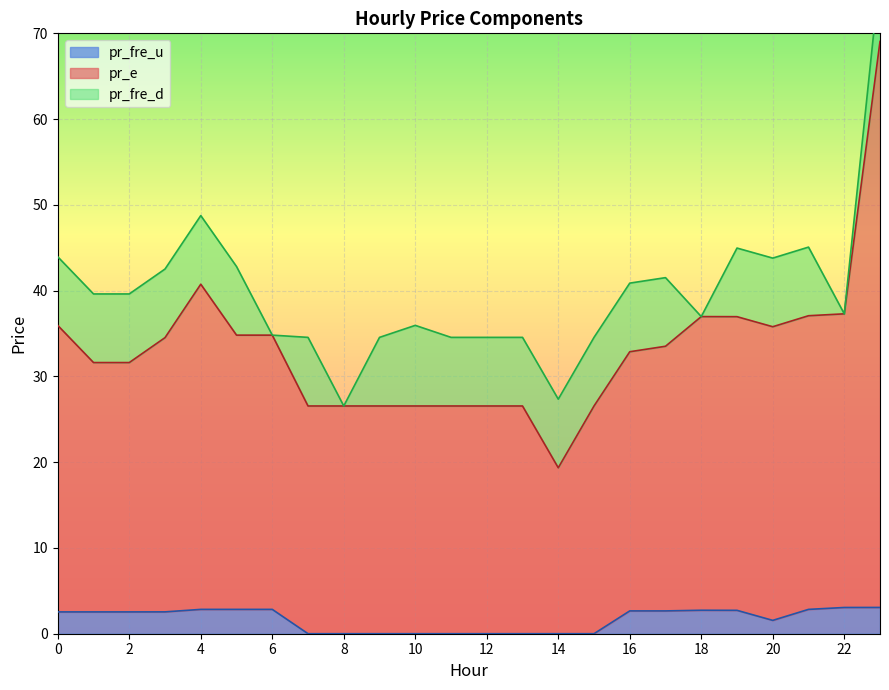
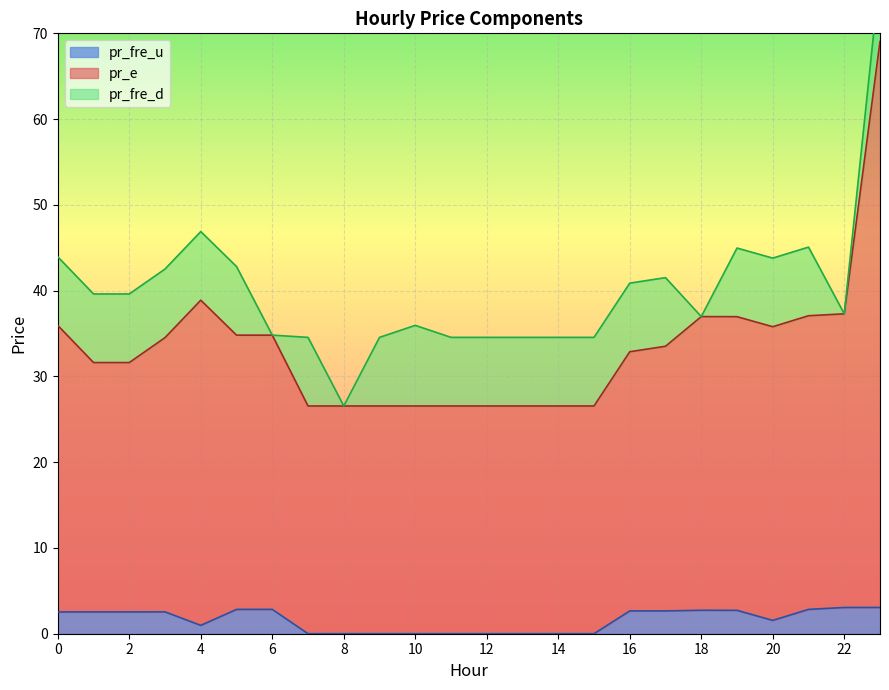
  {
    "pr_fre_u": {
      "0": 3,
      "2": 3,
-     "4": 3,
+     "4": 1,
      "6": 3,
      "8": 0,
      "10": 0,
      "12": 0,
      "14": 0,
      "16": 3,
      "18": 3,
      "20": 2,
      "22": 3
    },
    "pr_e": {
      "0": 33,
      "2": 29,
      "4": 38,
      "10": 27,
      "12": 27,
-     "14": 19,
+     "14": 27,
      "16": 30,
      "20": 34
    },
    "pr_fre_d": {
      "0": 8,
      "2": 8,
      "4": 8,
      "10": 9,
      "12": 8,
      "14": 8,
      "16": 8,
      "20": 8
    }
  }
